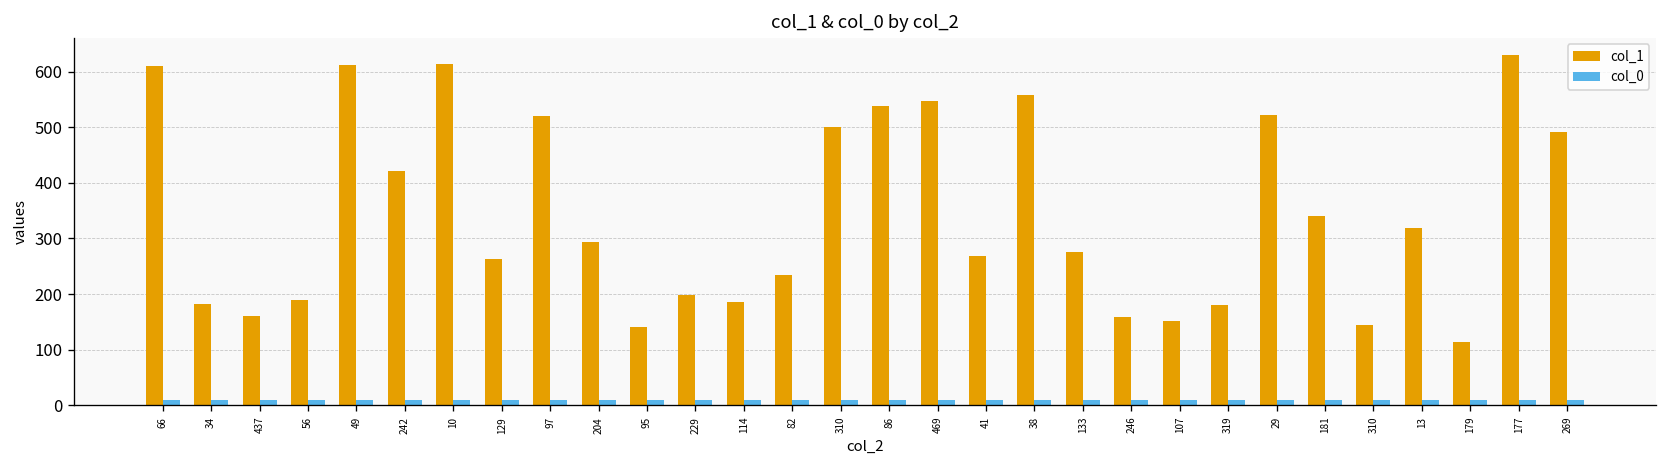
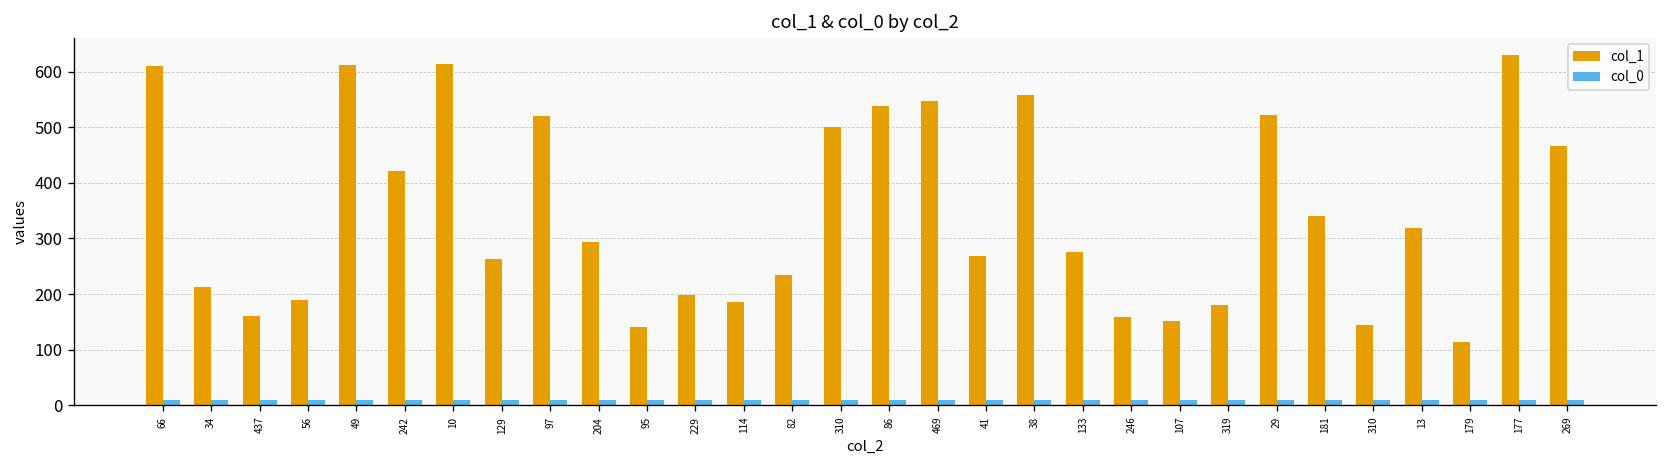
  {
    "col_1": {
      "66": 610,
-     "34": 180,
+     "34": 210,
      "437": 160,
      "56": 190,
      "49": 610,
      "242": 420,
      "10": 610,
      "129": 260,
      "97": 520,
      "204": 290,
      "95": 140,
      "229": 200,
      "114": 190,
      "82": 240,
      "86": 540,
      "469": 550,
      "41": 270,
      "38": 560,
      "133": 280,
      "246": 160,
      "107": 150,
      "319": 180,
      "29": 520,
      "181": 340,
      "13": 320,
      "179": 110,
      "177": 630,
-     "269": 490
+     "269": 470
    },
    "col_0": {
      "66": 10,
      "34": 10,
      "437": 10,
      "56": 10,
      "49": 10,
      "242": 10,
      "10": 10,
      "129": 10,
      "97": 10,
      "204": 10,
      "95": 10,
      "229": 10,
      "114": 10,
      "82": 10,
      "86": 10,
      "469": 10,
      "41": 10,
      "38": 10,
      "133": 10,
      "246": 10,
      "107": 10,
      "319": 10,
      "29": 10,
      "181": 10,
      "13": 10,
      "179": 10,
      "177": 10,
      "269": 10
    }
  }
